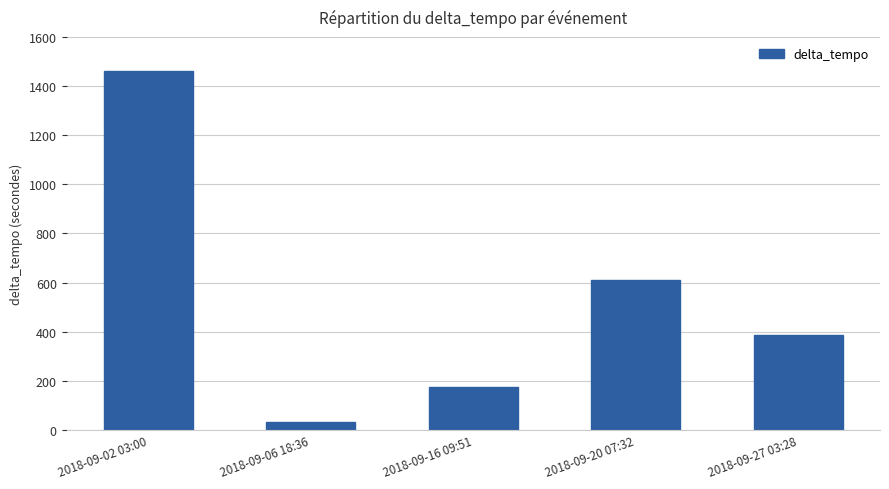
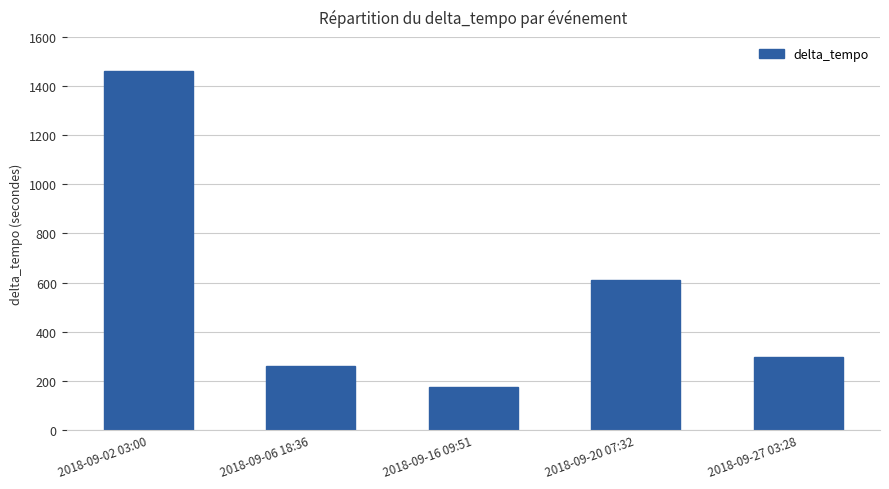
  {
    "2018-09-02 03:00": 1460,
-   "2018-09-06 18:36": 30,
+   "2018-09-06 18:36": 260,
    "2018-09-16 09:51": 180,
    "2018-09-20 07:32": 610,
-   "2018-09-27 03:28": 390
+   "2018-09-27 03:28": 300
  }
